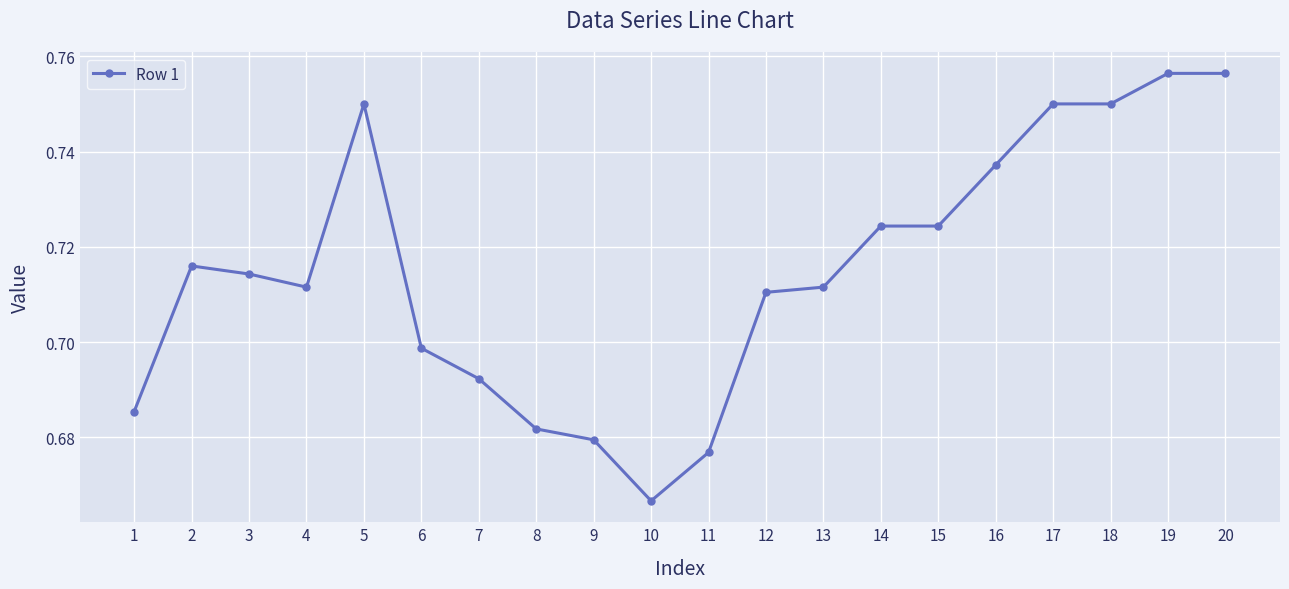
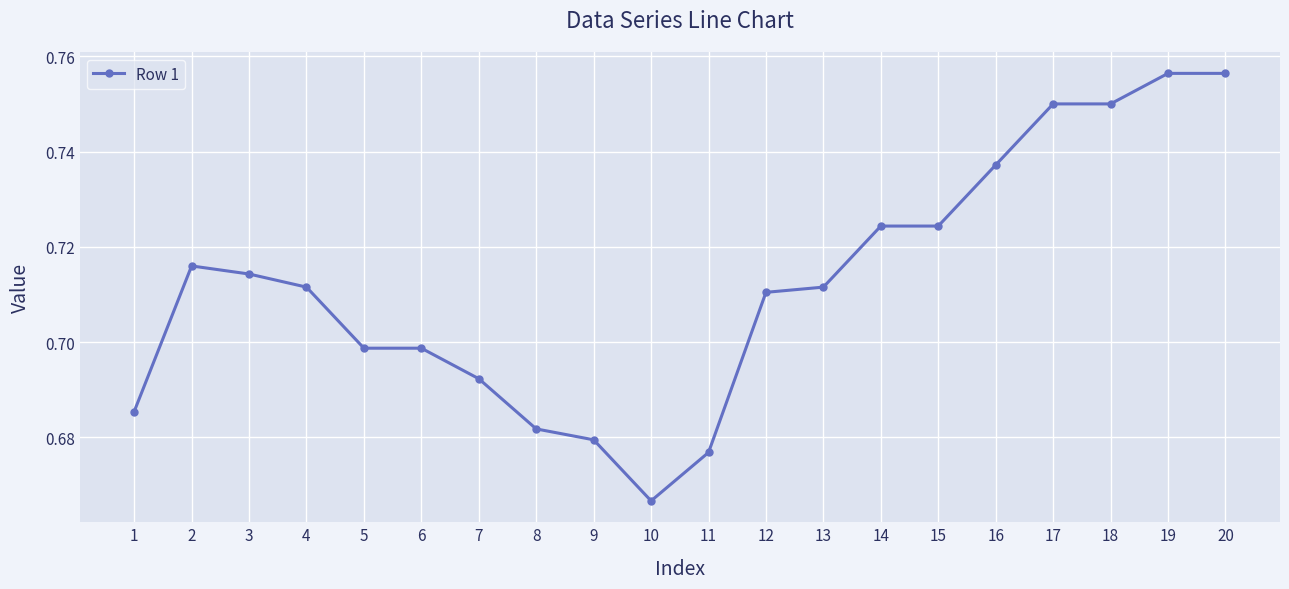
  {
    "1": 0.685,
    "2": 0.716,
    "3": 0.714,
    "4": 0.712,
-   "5": 0.750,
+   "5": 0.699,
    "6": 0.699,
    "7": 0.692,
    "8": 0.682,
    "9": 0.679,
    "10": 0.667,
    "11": 0.677,
    "12": 0.710,
    "13": 0.712,
    "14": 0.724,
    "15": 0.724,
    "16": 0.737,
    "17": 0.750,
    "18": 0.750,
    "19": 0.756,
    "20": 0.756
  }
